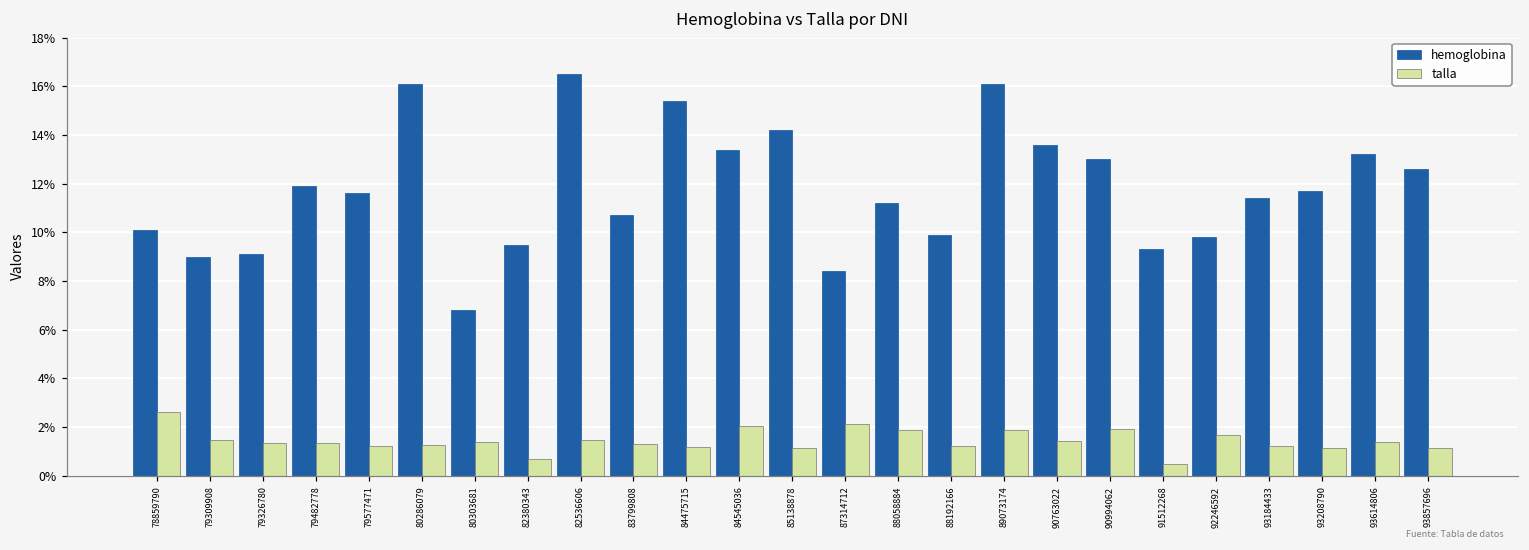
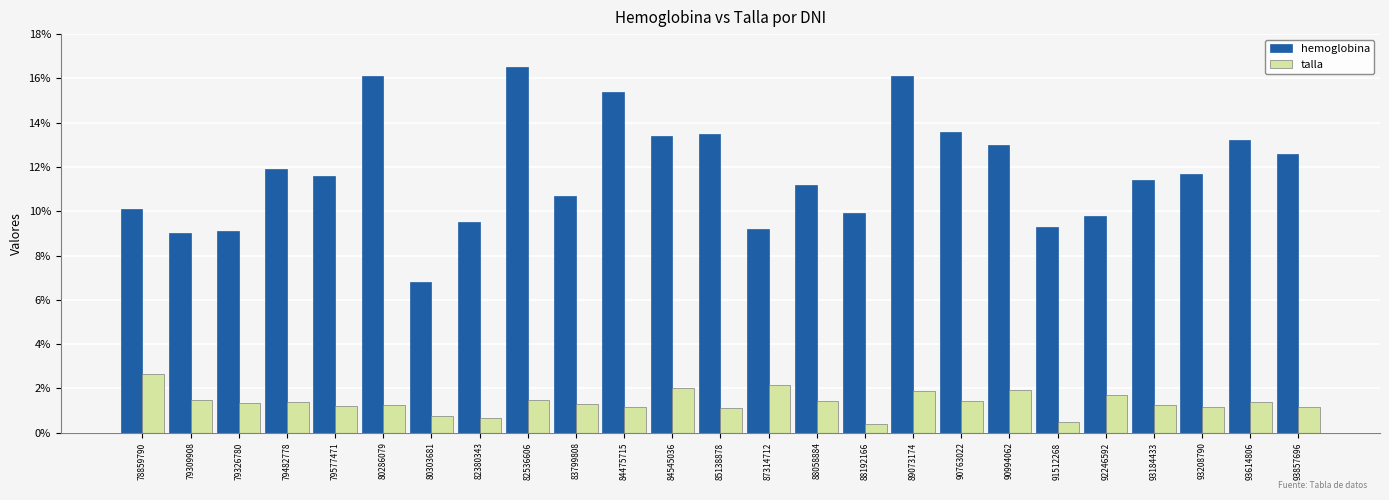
  {
    "hemoglobina": {
      "78859790": "10.1%",
      "79309908": "9.0%",
      "79326780": "9.1%",
      "79482778": "11.9%",
      "79577471": "11.6%",
      "80286079": "16.1%",
      "80303681": "6.8%",
      "82380343": "9.5%",
      "82536606": "16.5%",
      "83799808": "10.7%",
      "84475715": "15.4%",
      "84545036": "13.4%",
-     "85138878": "14.2%",
-     "87314712": "8.4%",
+     "85138878": "13.5%",
+     "87314712": "9.2%",
      "88058884": "11.2%",
      "88192166": "9.9%",
      "89073174": "16.1%",
      "90763022": "13.6%",
      "90994062": "13.0%",
      "91512268": "9.3%",
      "92246592": "9.8%",
      "93184433": "11.4%",
      "93208790": "11.7%",
      "93614806": "13.2%",
      "93857696": "12.6%"
    },
    "talla": {
      "78859790": "2.6%",
      "79309908": "1.5%",
      "79326780": "1.3%",
      "79482778": "1.4%",
      "79577471": "1.2%",
      "80286079": "1.3%",
-     "80303681": "1.4%",
+     "80303681": "0.8%",
      "82380343": "0.7%",
      "82536606": "1.5%",
      "83799808": "1.3%",
      "84475715": "1.2%",
      "84545036": "2.0%",
      "85138878": "1.1%",
      "87314712": "2.1%",
-     "88058884": "1.9%",
-     "88192166": "1.2%",
+     "88058884": "1.4%",
+     "88192166": "0.4%",
      "89073174": "1.9%",
      "90763022": "1.4%",
      "90994062": "1.9%",
      "91512268": "0.5%",
      "92246592": "1.7%",
      "93184433": "1.2%",
      "93208790": "1.2%",
      "93614806": "1.4%",
      "93857696": "1.2%"
    }
  }
